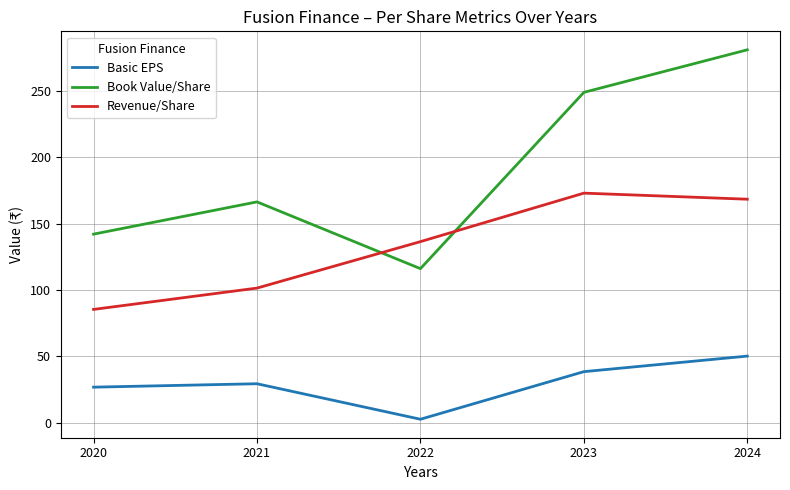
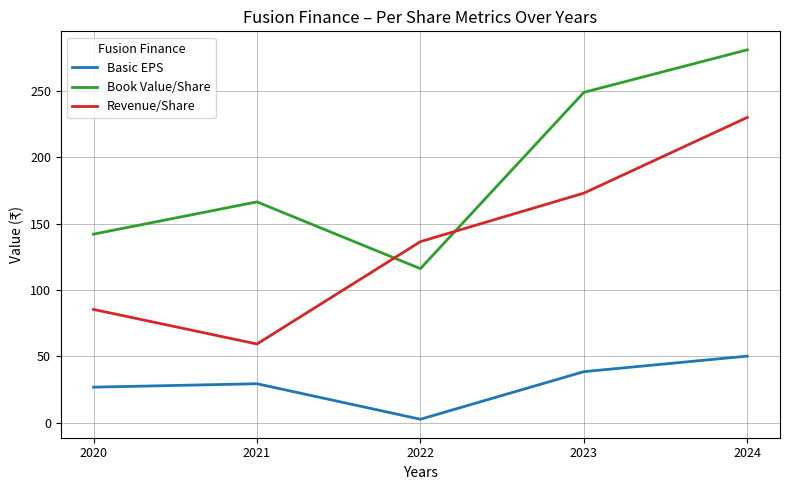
  {
    "Basic EPS": {
      "2020": 27,
      "2021": 29,
      "2022": 3,
      "2023": 38,
      "2024": 50
    },
    "Book Value/Share": {
      "2020": 142,
      "2021": 167,
      "2022": 116,
      "2023": 249,
      "2024": 281
    },
    "Revenue/Share": {
      "2020": 85,
-     "2021": 101,
+     "2021": 59,
      "2022": 137,
      "2023": 173,
-     "2024": 169
+     "2024": 230
    }
  }
